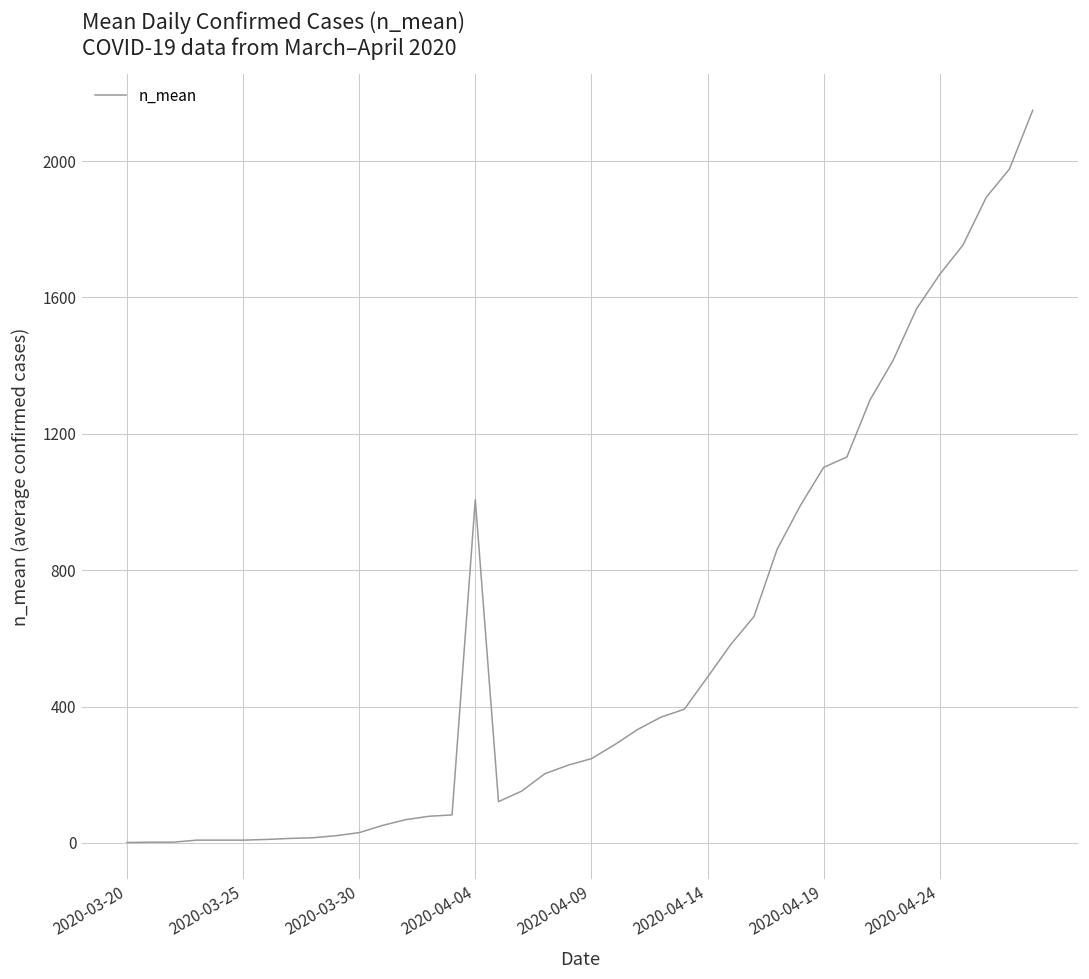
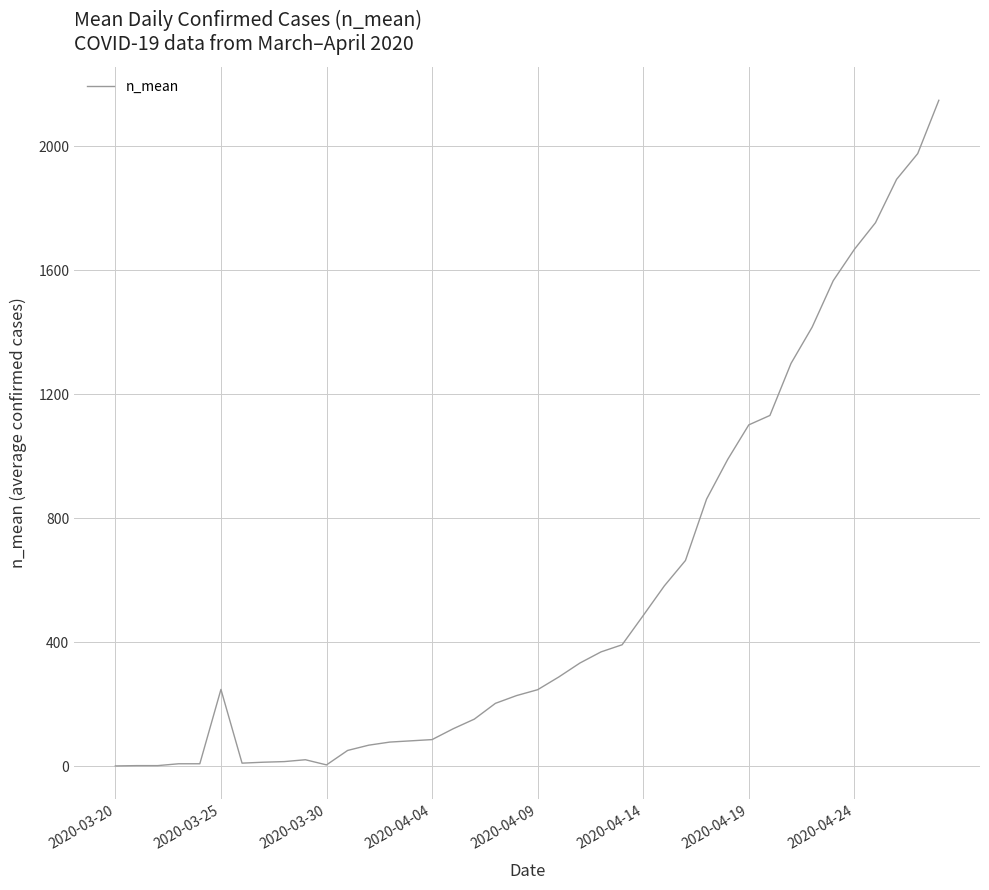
  {
    "2020-03-20": 0,
-   "2020-03-25": 10,
-   "2020-03-30": 30,
-   "2020-04-04": 1010,
+   "2020-03-25": 250,
+   "2020-03-30": 0,
+   "2020-04-04": 90,
    "2020-04-09": 250,
    "2020-04-14": 490,
    "2020-04-19": 1100,
    "2020-04-24": 1670
  }
